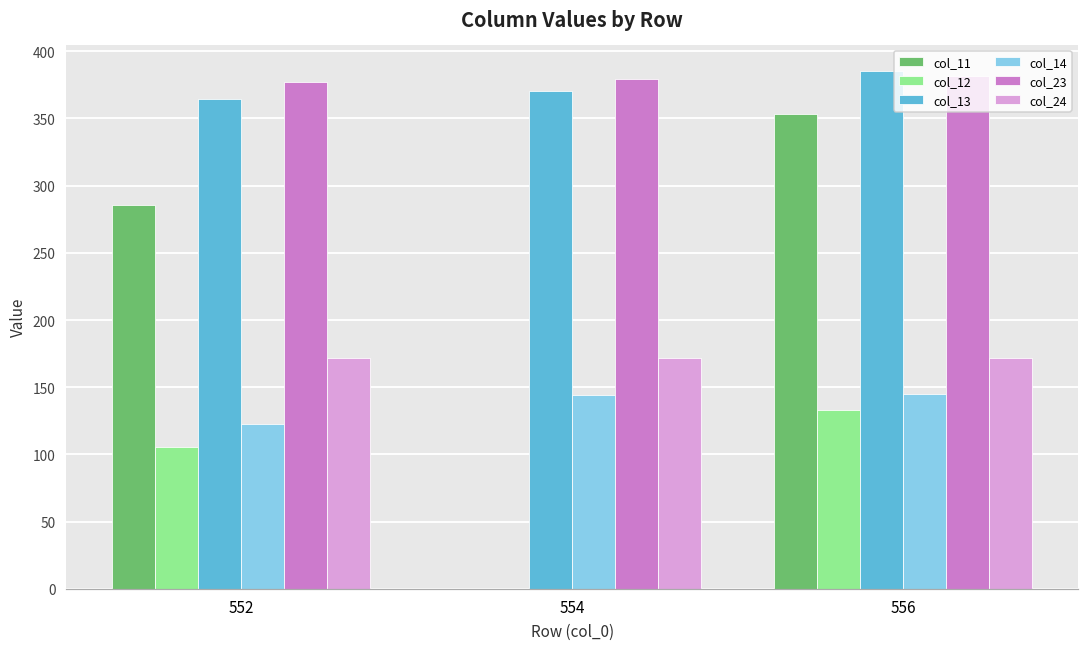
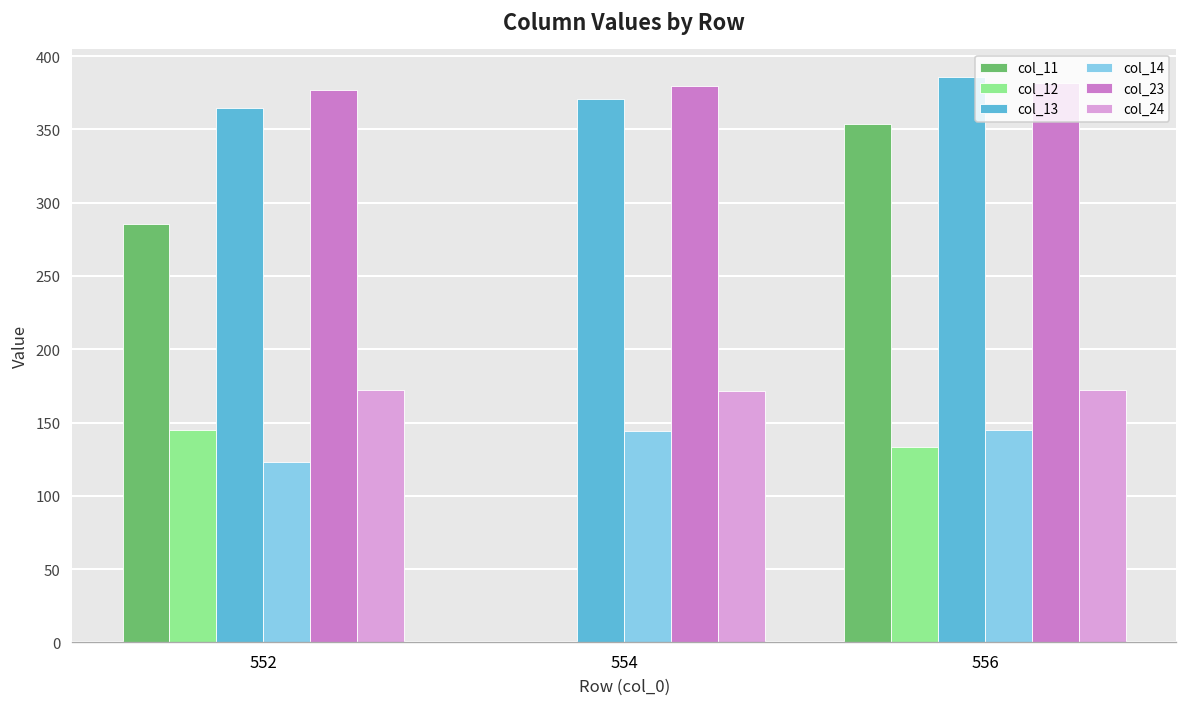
  {
    "col_11": {
      "552": 285,
      "554": 0,
      "556": 354
    },
    "col_12": {
-     "552": 106,
+     "552": 145,
      "554": 0,
      "556": 133
    }
  }
